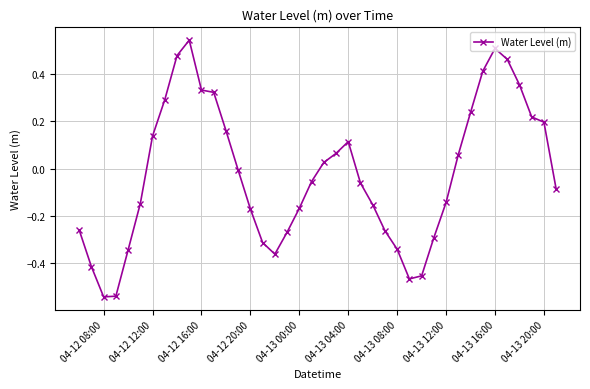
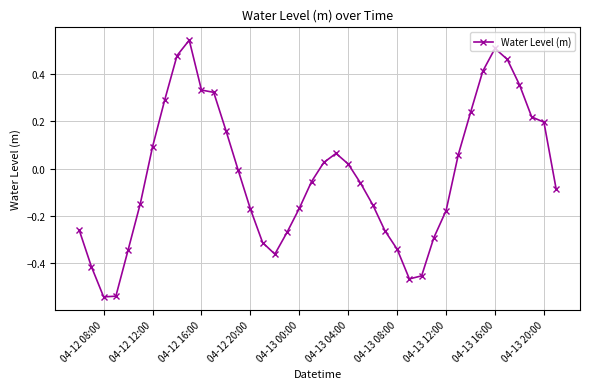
  {
    "04-12 08:00": -0.54,
-   "04-12 12:00": 0.14,
+   "04-12 12:00": 0.09,
    "04-12 16:00": 0.33,
    "04-12 20:00": -0.17,
    "04-13 00:00": -0.17,
-   "04-13 04:00": 0.11,
+   "04-13 04:00": 0.02,
    "04-13 08:00": -0.34,
-   "04-13 12:00": -0.14,
+   "04-13 12:00": -0.18,
    "04-13 20:00": 0.20
  }
